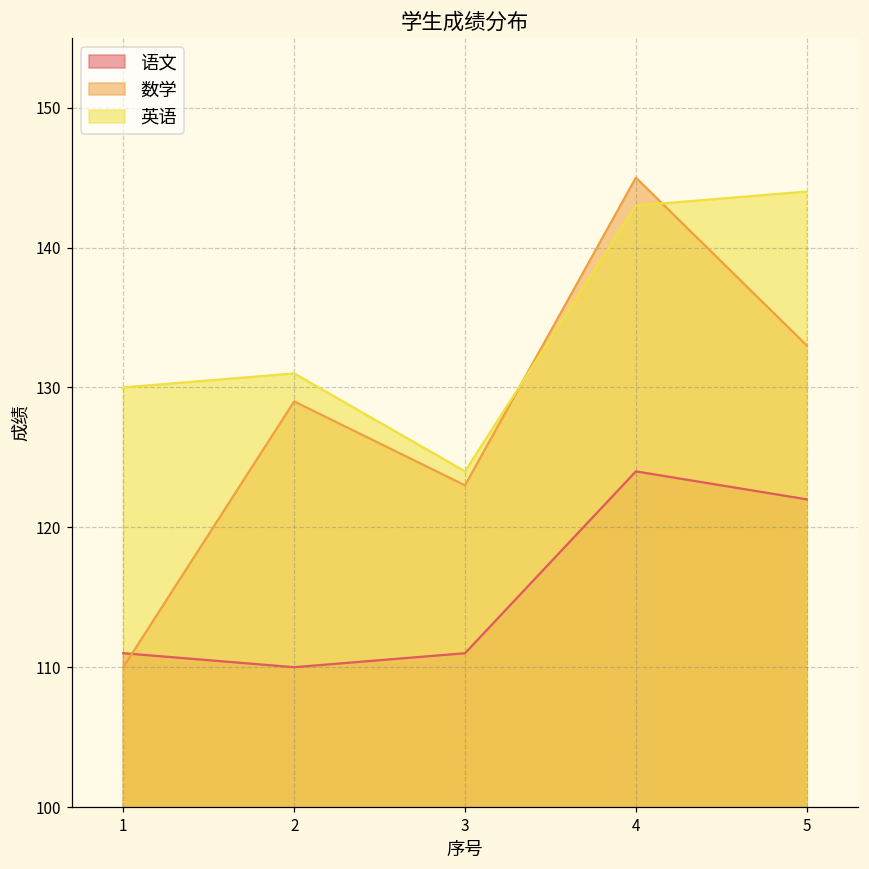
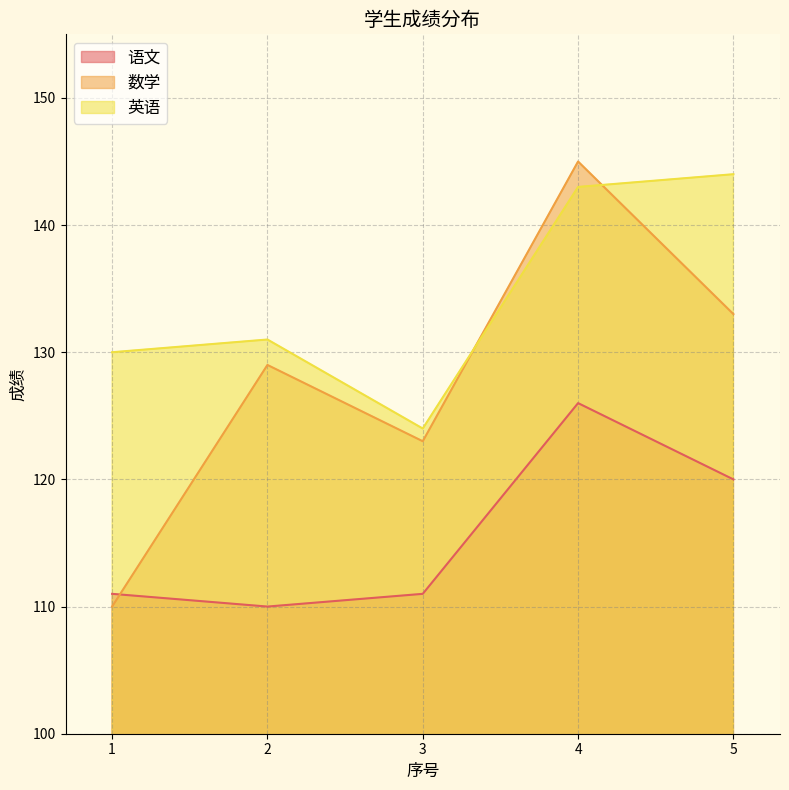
  {
    "语文": {
      "1": 111,
      "2": 110,
      "3": 111,
-     "4": 124,
-     "5": 122
+     "4": 126,
+     "5": 120
    }
  }
